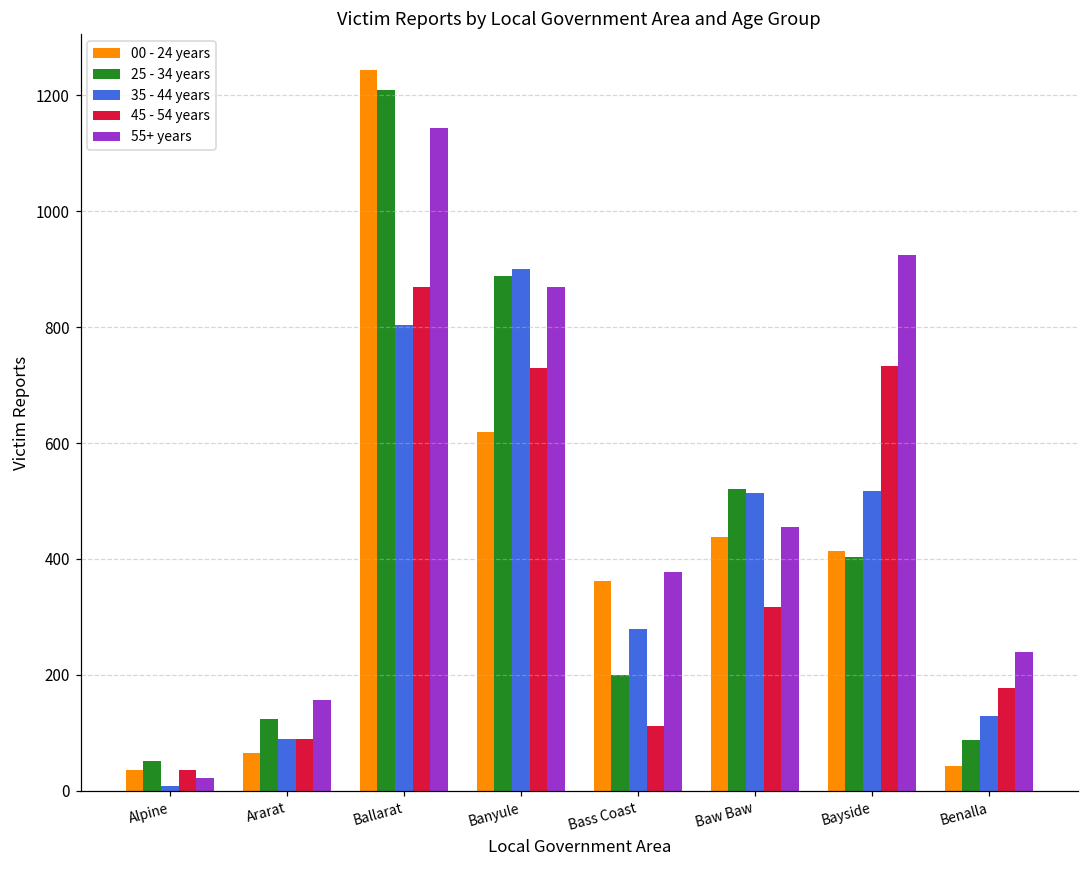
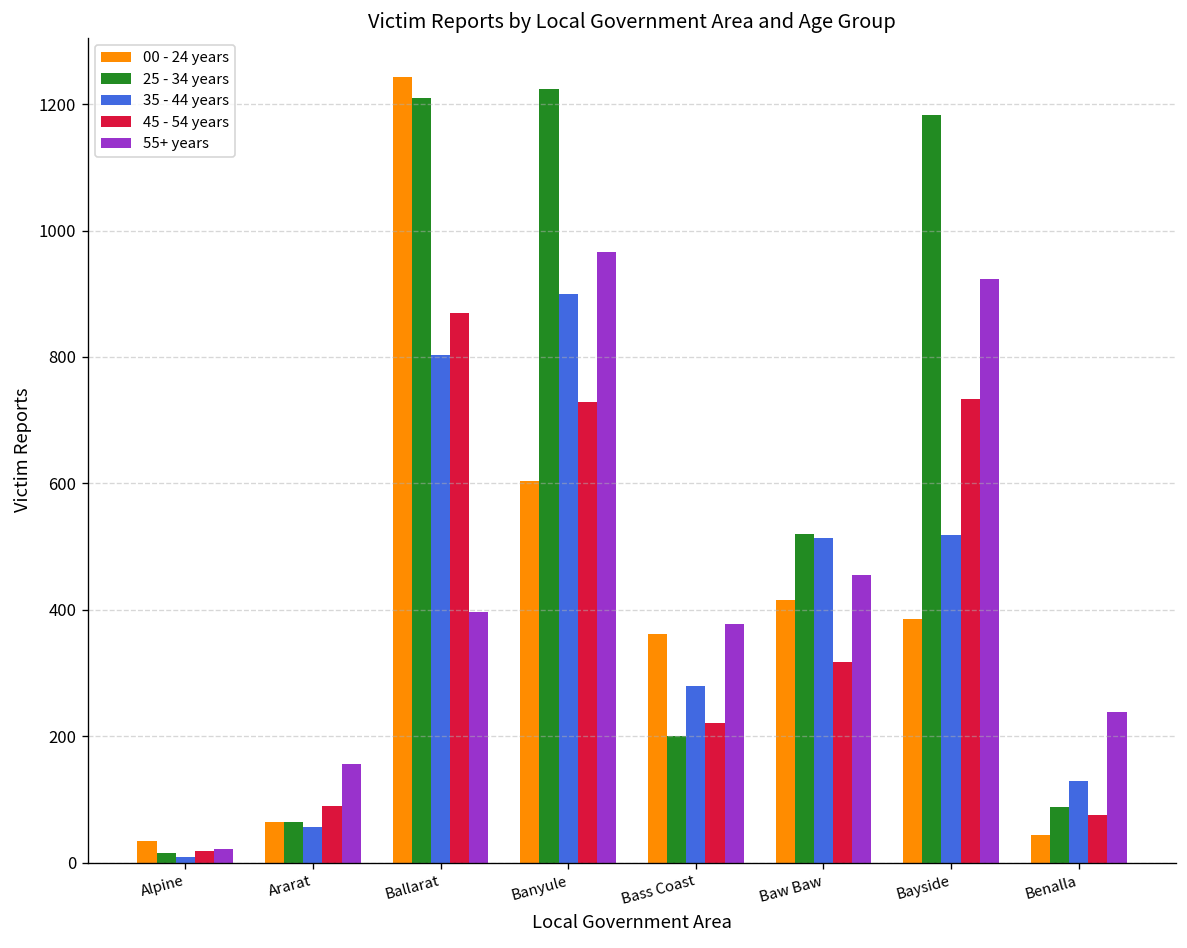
  {
    "00 - 24 years": {
      "Alpine": 40,
      "Ararat": 70,
      "Ballarat": 1240,
-     "Banyule": 620,
+     "Banyule": 600,
      "Bass Coast": 360,
-     "Baw Baw": 440,
-     "Bayside": 410,
+     "Baw Baw": 420,
+     "Bayside": 390,
      "Benalla": 40
    },
    "25 - 34 years": {
-     "Alpine": 50,
-     "Ararat": 120,
+     "Alpine": 20,
+     "Ararat": 60,
      "Ballarat": 1210,
-     "Banyule": 890,
+     "Banyule": 1220,
      "Bass Coast": 200,
      "Baw Baw": 520,
-     "Bayside": 400,
+     "Bayside": 1180,
      "Benalla": 90
    },
    "35 - 44 years": {
      "Alpine": 10,
-     "Ararat": 90,
+     "Ararat": 60,
      "Ballarat": 800,
      "Banyule": 900,
      "Bass Coast": 280,
      "Baw Baw": 510,
      "Bayside": 520,
      "Benalla": 130
    },
    "45 - 54 years": {
-     "Alpine": 40,
+     "Alpine": 20,
      "Ararat": 90,
      "Ballarat": 870,
      "Banyule": 730,
-     "Bass Coast": 110,
+     "Bass Coast": 220,
      "Baw Baw": 320,
      "Bayside": 730,
-     "Benalla": 180
+     "Benalla": 80
    },
    "55+ years": {
      "Alpine": 20,
      "Ararat": 160,
-     "Ballarat": 1140,
-     "Banyule": 870,
+     "Ballarat": 400,
+     "Banyule": 970,
      "Bass Coast": 380,
      "Baw Baw": 460,
      "Bayside": 920,
      "Benalla": 240
    }
  }
